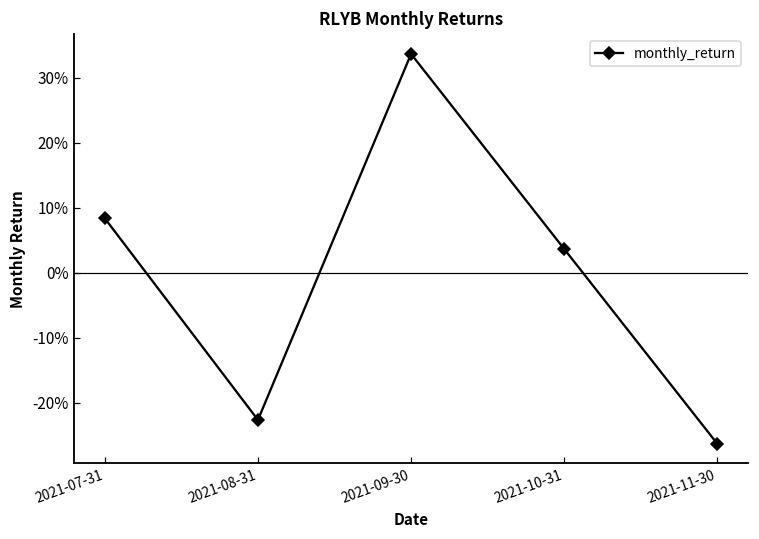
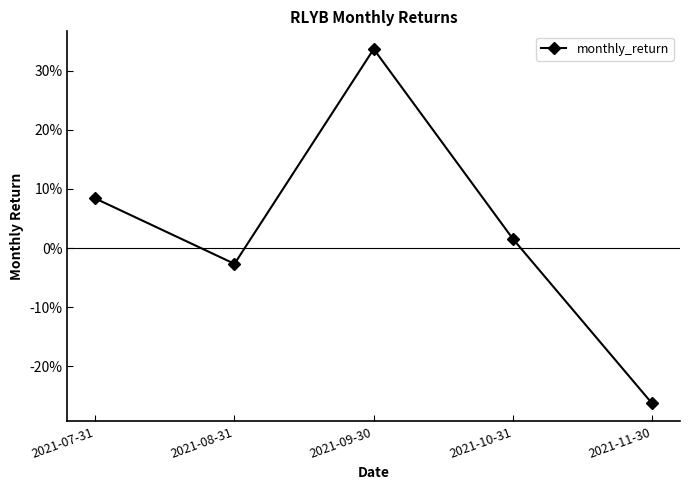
  {
    "2021-07-31": "8%",
-   "2021-08-31": "-23%",
+   "2021-08-31": "-3%",
    "2021-09-30": "34%",
-   "2021-10-31": "4%",
+   "2021-10-31": "2%",
    "2021-11-30": "-26%"
  }
